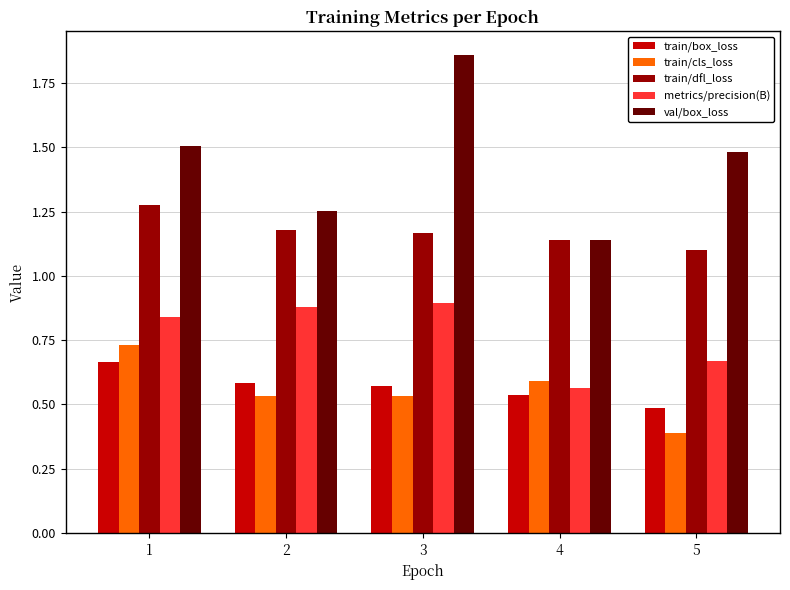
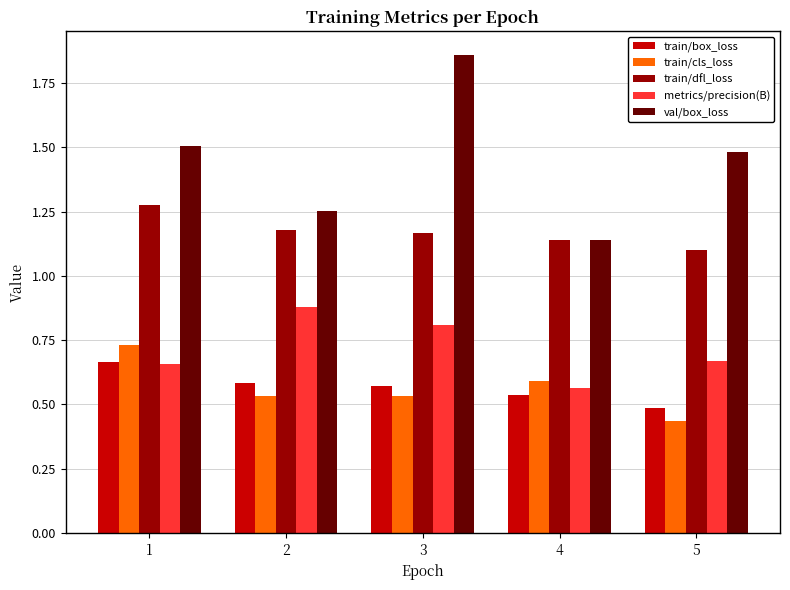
  {
    "train/cls_loss": {
      "1": 0.73,
      "2": 0.53,
      "3": 0.53,
      "4": 0.59,
-     "5": 0.39
+     "5": 0.44
    },
    "metrics/precision(B)": {
-     "1": 0.84,
+     "1": 0.66,
      "2": 0.88,
-     "3": 0.90,
+     "3": 0.81,
      "4": 0.56,
      "5": 0.67
    }
  }
